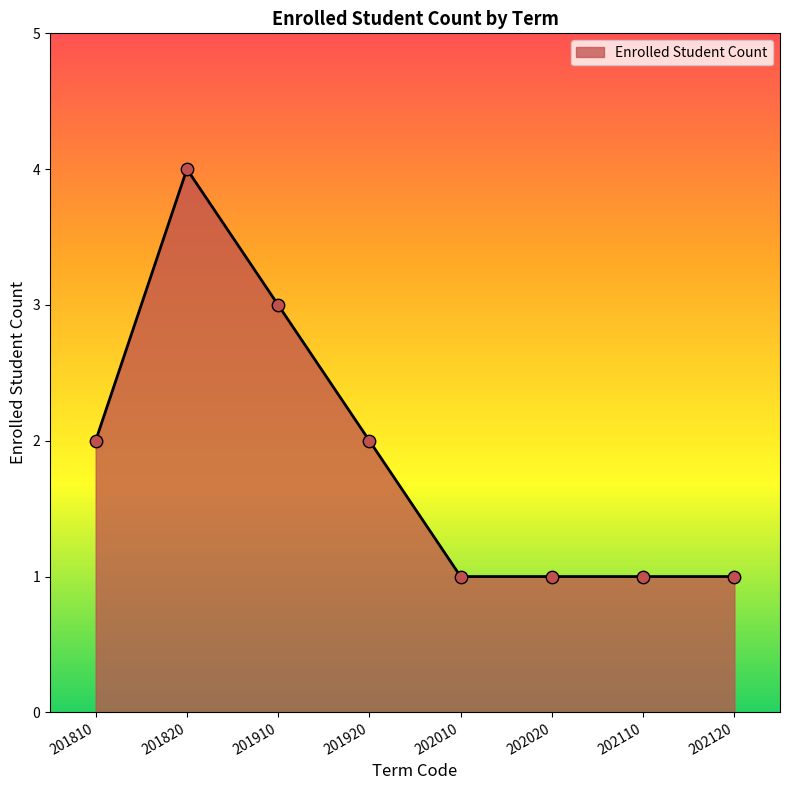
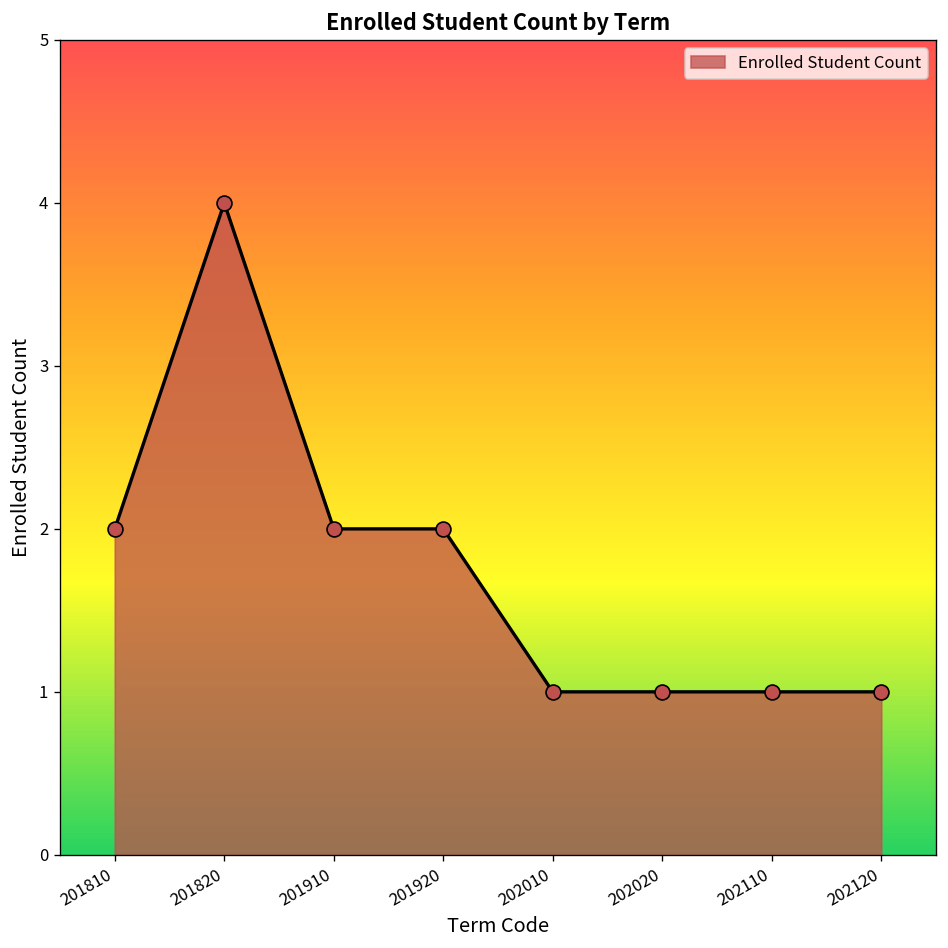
  {
    "201810": 2,
    "201820": 4,
-   "201910": 3,
+   "201910": 2,
    "201920": 2,
    "202010": 1,
    "202020": 1,
    "202110": 1,
    "202120": 1
  }
